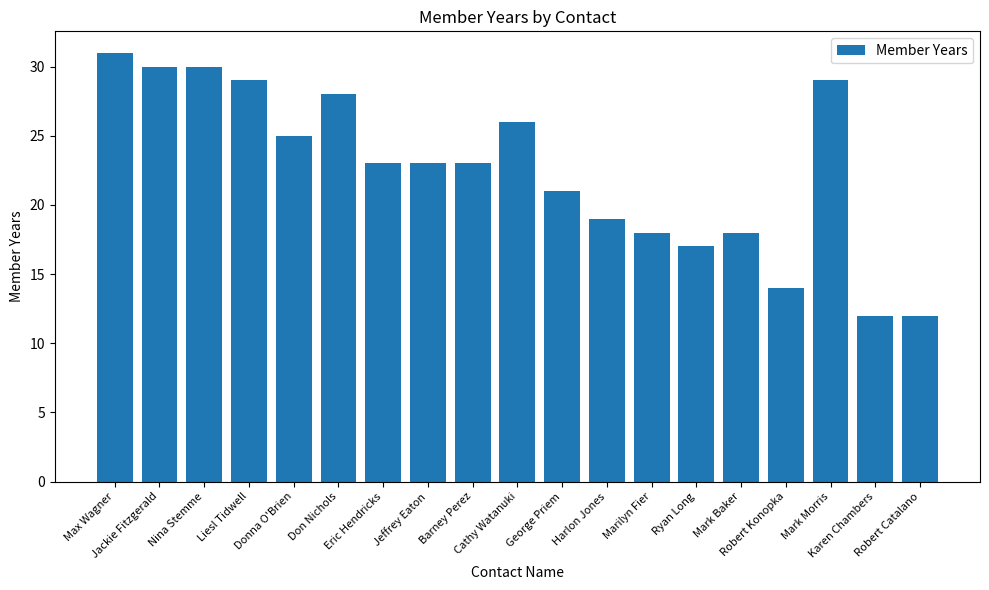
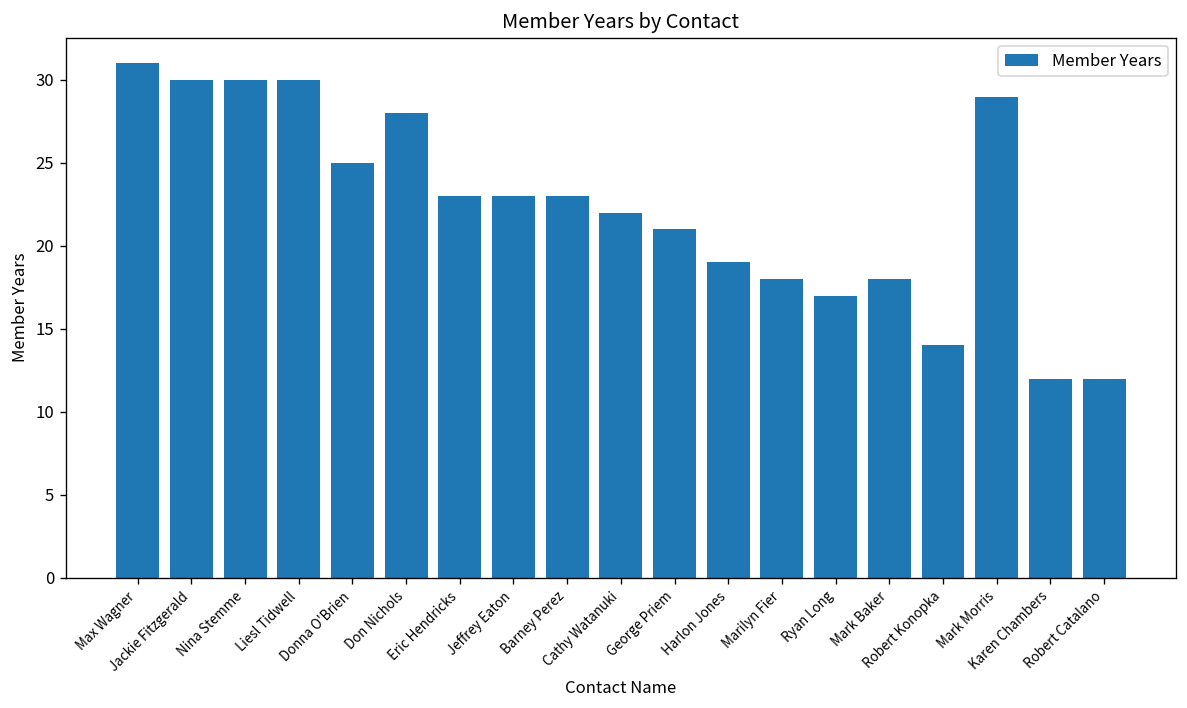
  {
    "Max Wagner": 31,
    "Jackie Fitzgerald": 30,
    "Nina Stemme": 30,
-   "Liesl Tidwell": 29,
+   "Liesl Tidwell": 30,
    "Donna O'Brien": 25,
    "Don Nichols": 28,
    "Eric Hendricks": 23,
    "Jeffrey Eaton": 23,
    "Barney Perez": 23,
-   "Cathy Watanuki": 26,
+   "Cathy Watanuki": 22,
    "George Priem": 21,
    "Harlon Jones": 19,
    "Marilyn Fier": 18,
    "Ryan Long": 17,
    "Mark Baker": 18,
    "Robert Konopka": 14,
    "Mark Morris": 29,
    "Karen Chambers": 12,
    "Robert Catalano": 12
  }
